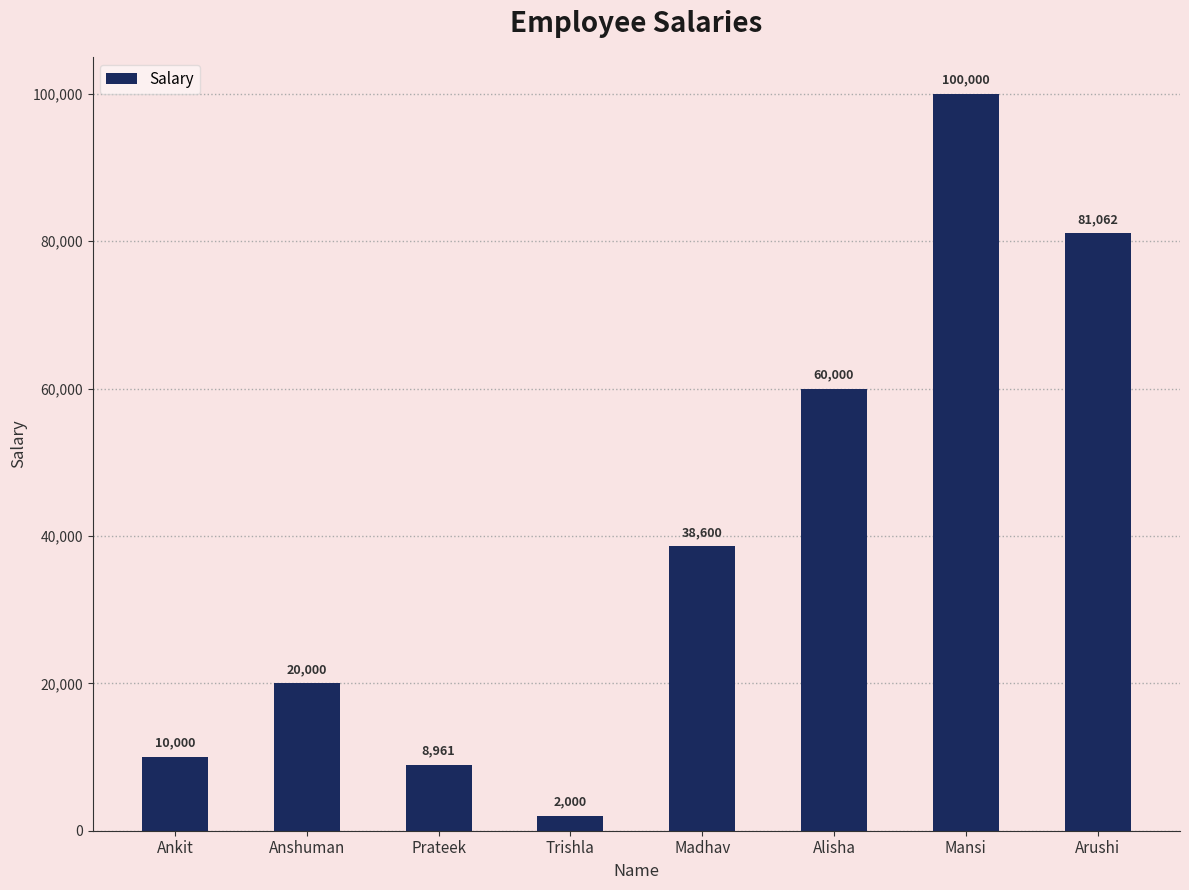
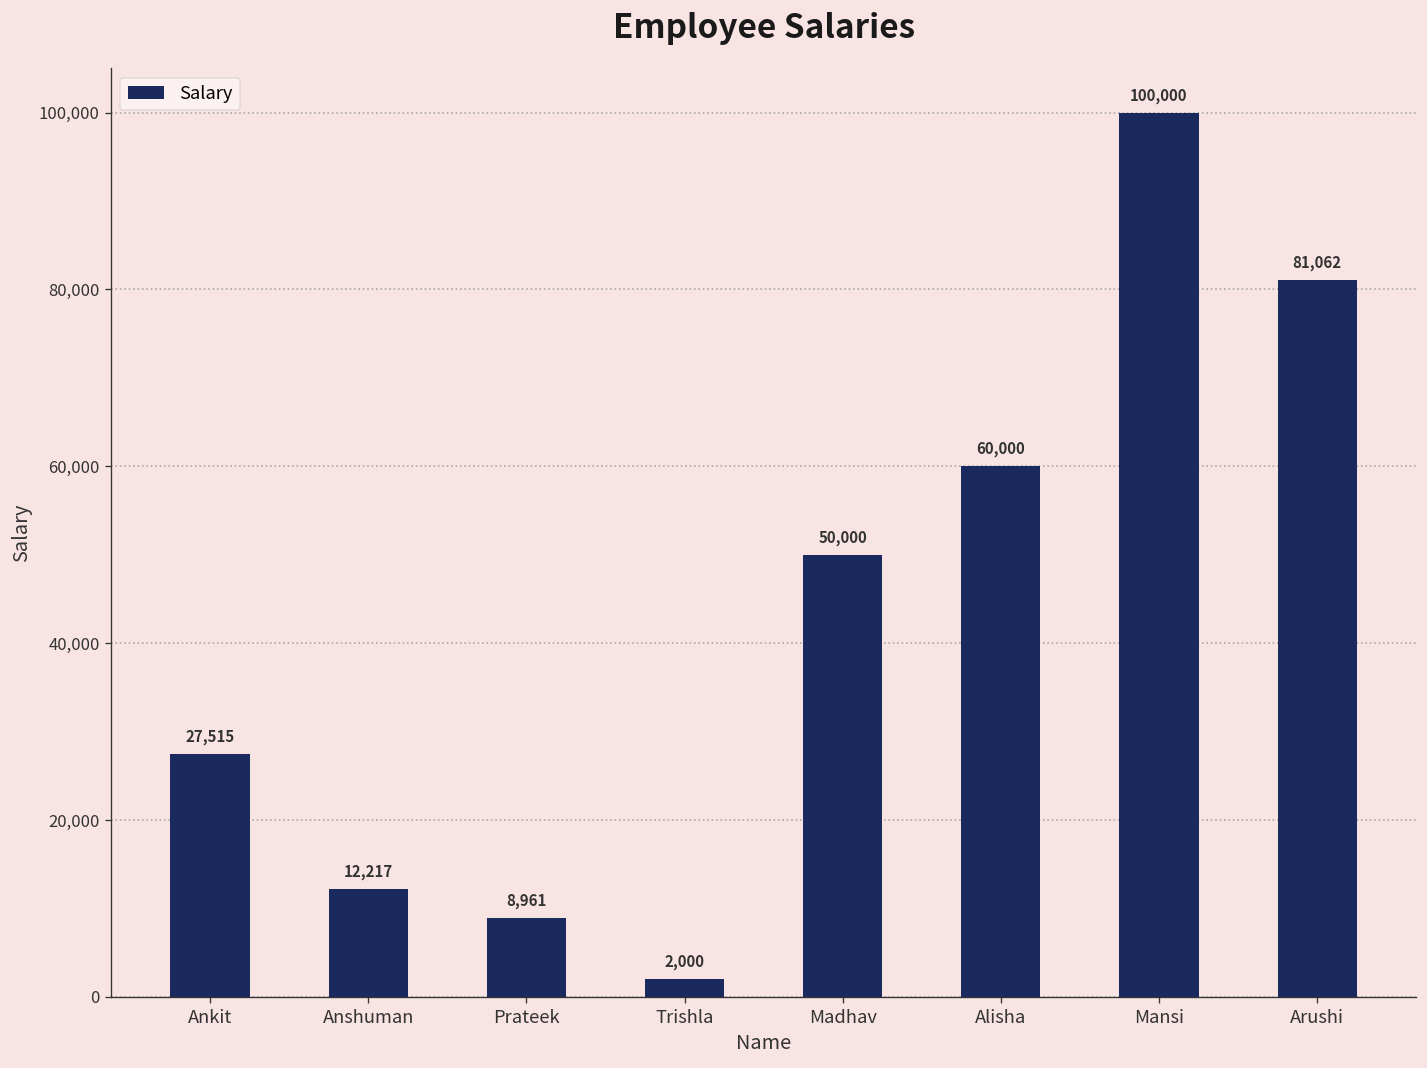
  {
-   "Ankit": "10,000",
-   "Anshuman": "20,000",
+   "Ankit": "27,515",
+   "Anshuman": "12,217",
    "Prateek": "8,961",
    "Trishla": "2,000",
-   "Madhav": "38,600",
+   "Madhav": "50,000",
    "Alisha": "60,000",
    "Mansi": "100,000",
    "Arushi": "81,062"
  }
